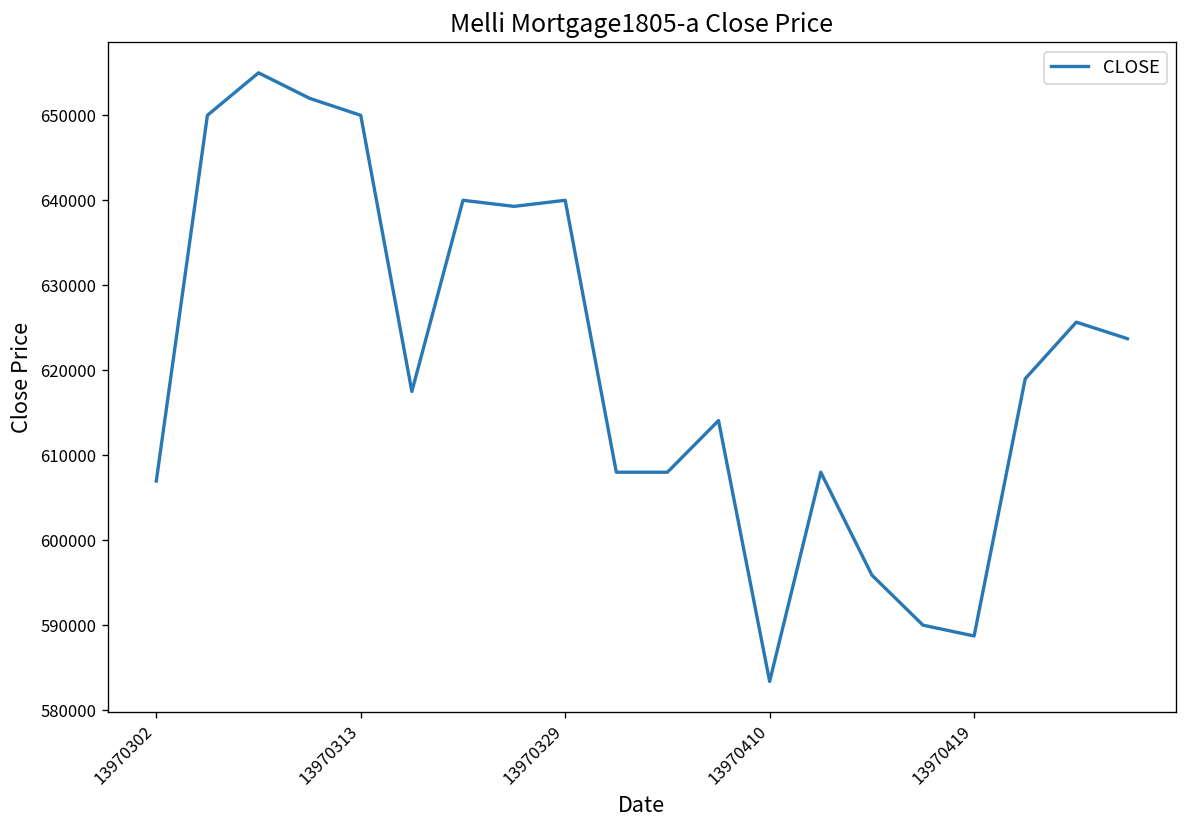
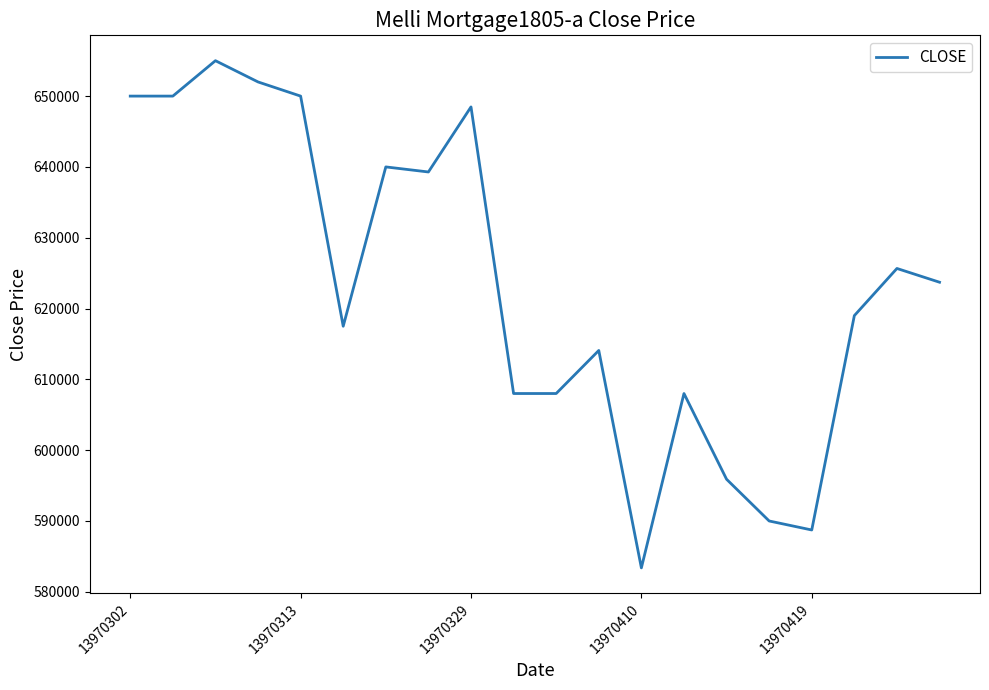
  {
-   "13970302": 607000,
+   "13970302": 650000,
    "13970313": 650000,
-   "13970329": 640000,
+   "13970329": 648000,
    "13970410": 583000,
    "13970419": 589000
  }
